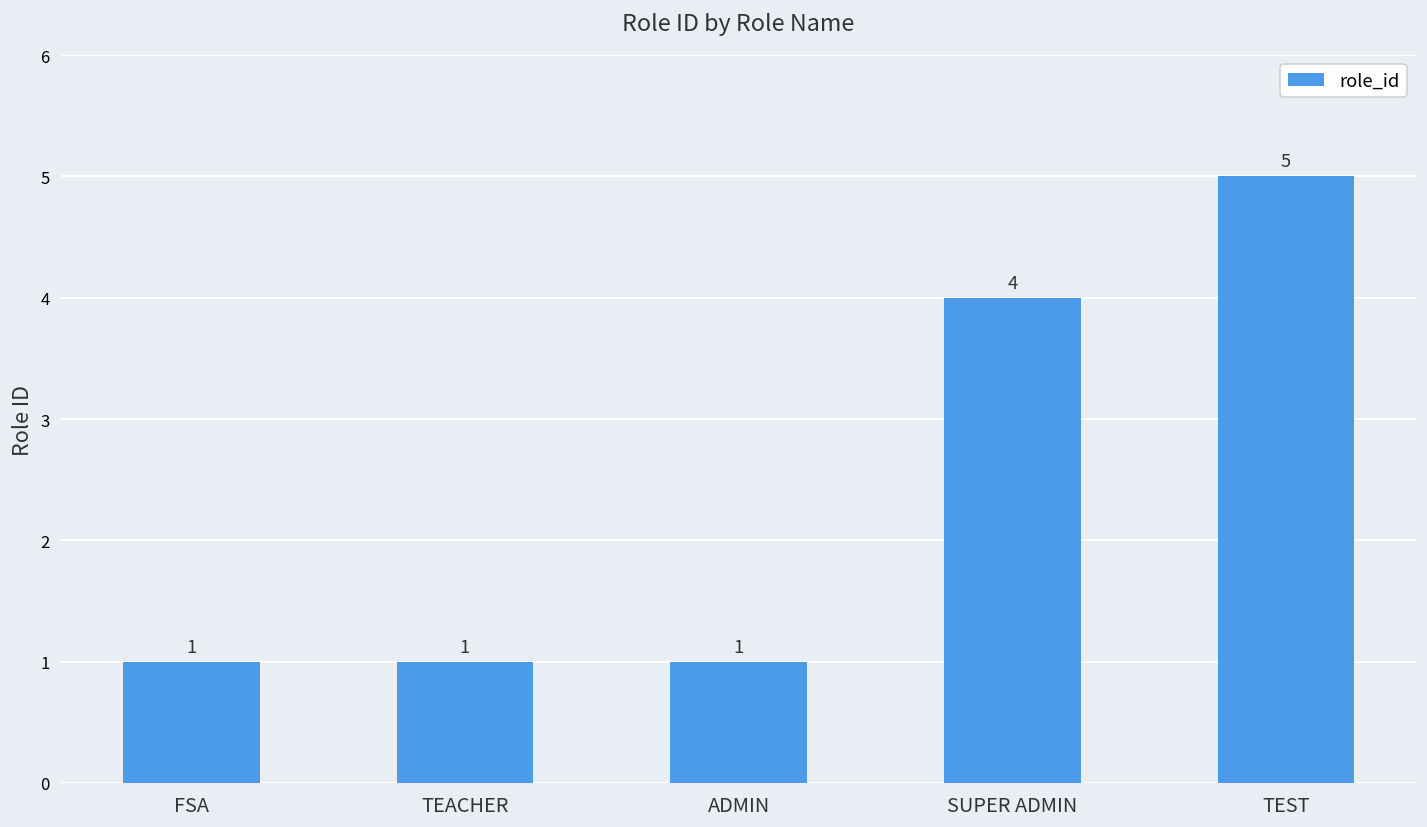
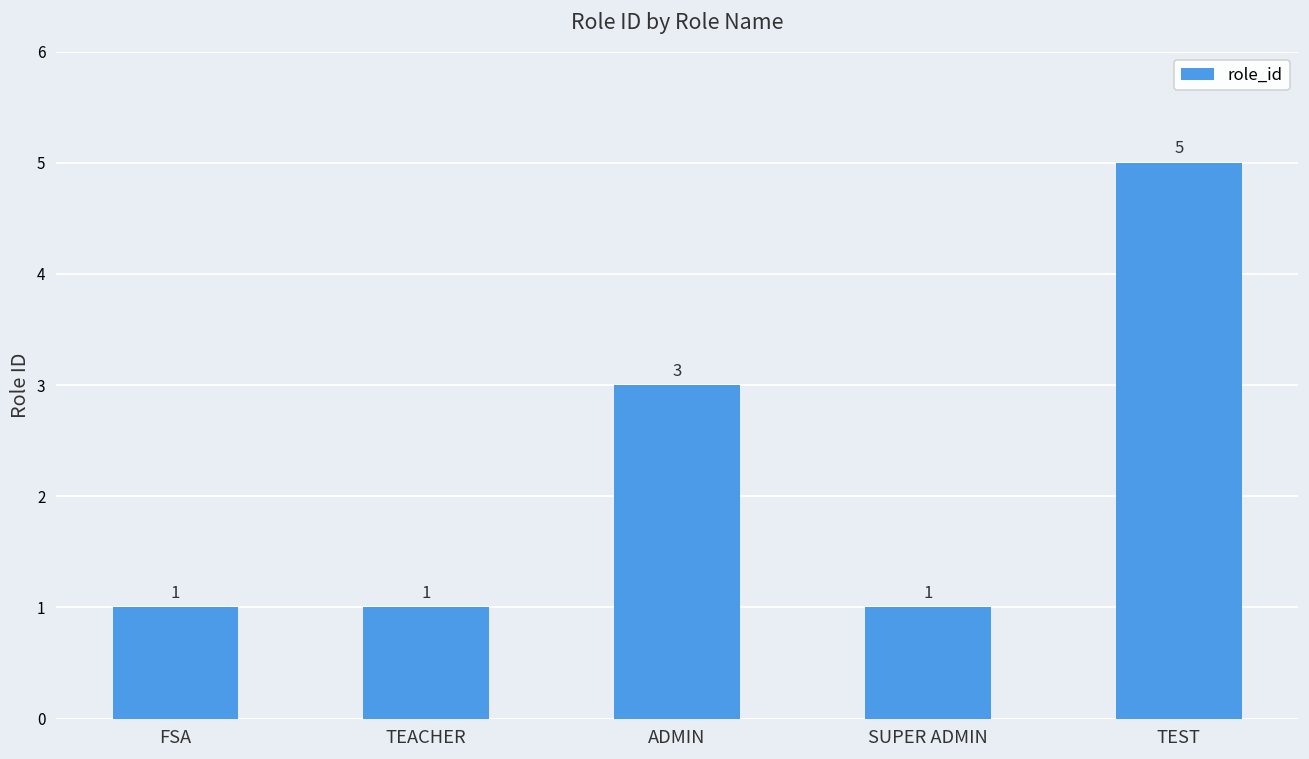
  {
    "FSA": 1,
    "TEACHER": 1,
-   "ADMIN": 1,
-   "SUPER ADMIN": 4,
+   "ADMIN": 3,
+   "SUPER ADMIN": 1,
    "TEST": 5
  }
